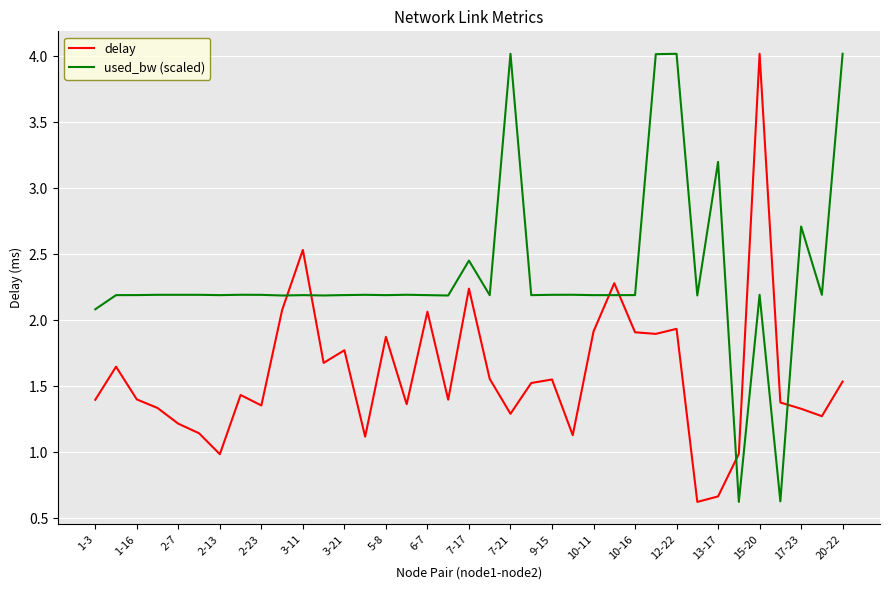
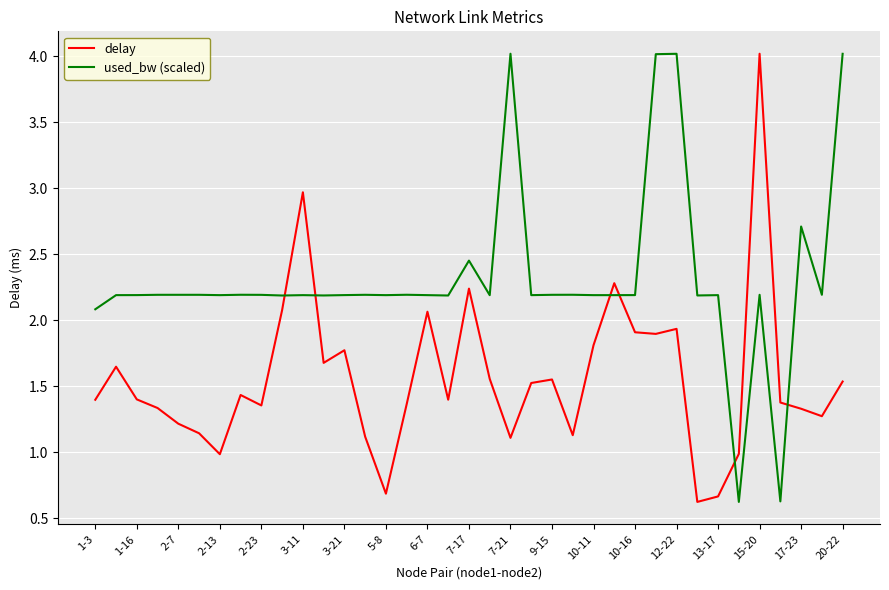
  {
    "delay": {
      "1-3": 1.40,
      "1-16": 1.40,
      "2-7": 1.22,
      "2-13": 0.99,
      "2-23": 1.35,
-     "3-11": 2.53,
+     "3-11": 2.97,
      "3-21": 1.77,
-     "5-8": 1.87,
+     "5-8": 0.69,
      "6-7": 2.06,
      "7-17": 2.24,
-     "7-21": 1.29,
+     "7-21": 1.11,
      "9-15": 1.55,
-     "10-11": 1.91,
+     "10-11": 1.81,
      "10-16": 1.91,
      "12-22": 1.93,
      "13-17": 0.67,
      "15-20": 4.02,
      "17-23": 1.33,
      "20-22": 1.54
    },
    "used_bw (scaled)": {
      "1-3": 2.08,
      "1-16": 2.19,
      "2-7": 2.19,
      "2-13": 2.19,
      "2-23": 2.19,
      "3-11": 2.19,
      "3-21": 2.19,
      "5-8": 2.19,
      "6-7": 2.19,
      "7-17": 2.45,
      "7-21": 4.02,
      "9-15": 2.19,
      "10-11": 2.19,
      "10-16": 2.19,
      "12-22": 4.02,
-     "13-17": 3.20,
+     "13-17": 2.19,
      "15-20": 2.19,
      "17-23": 2.71,
      "20-22": 4.02
    }
  }
